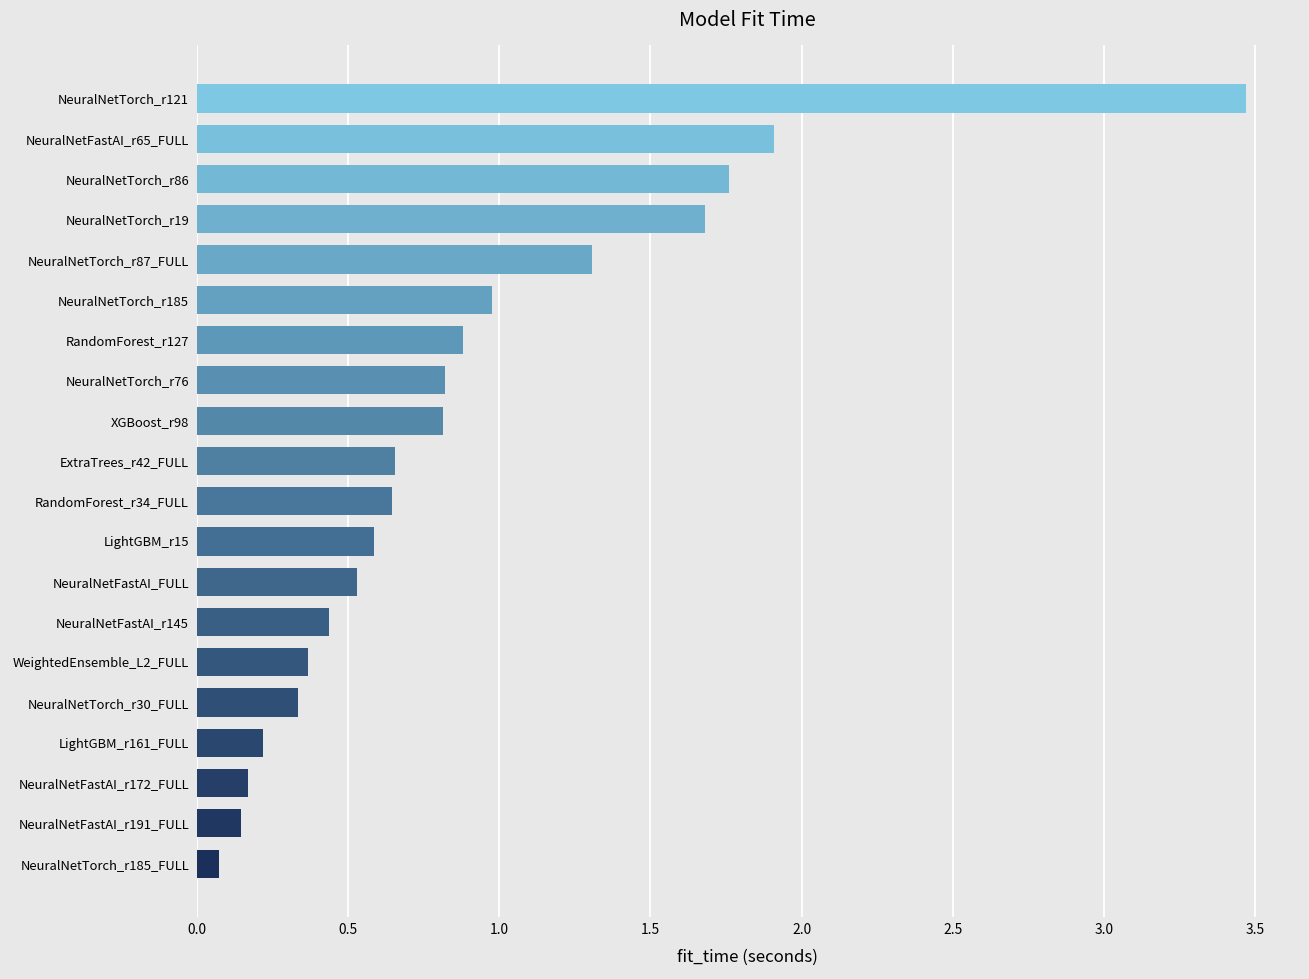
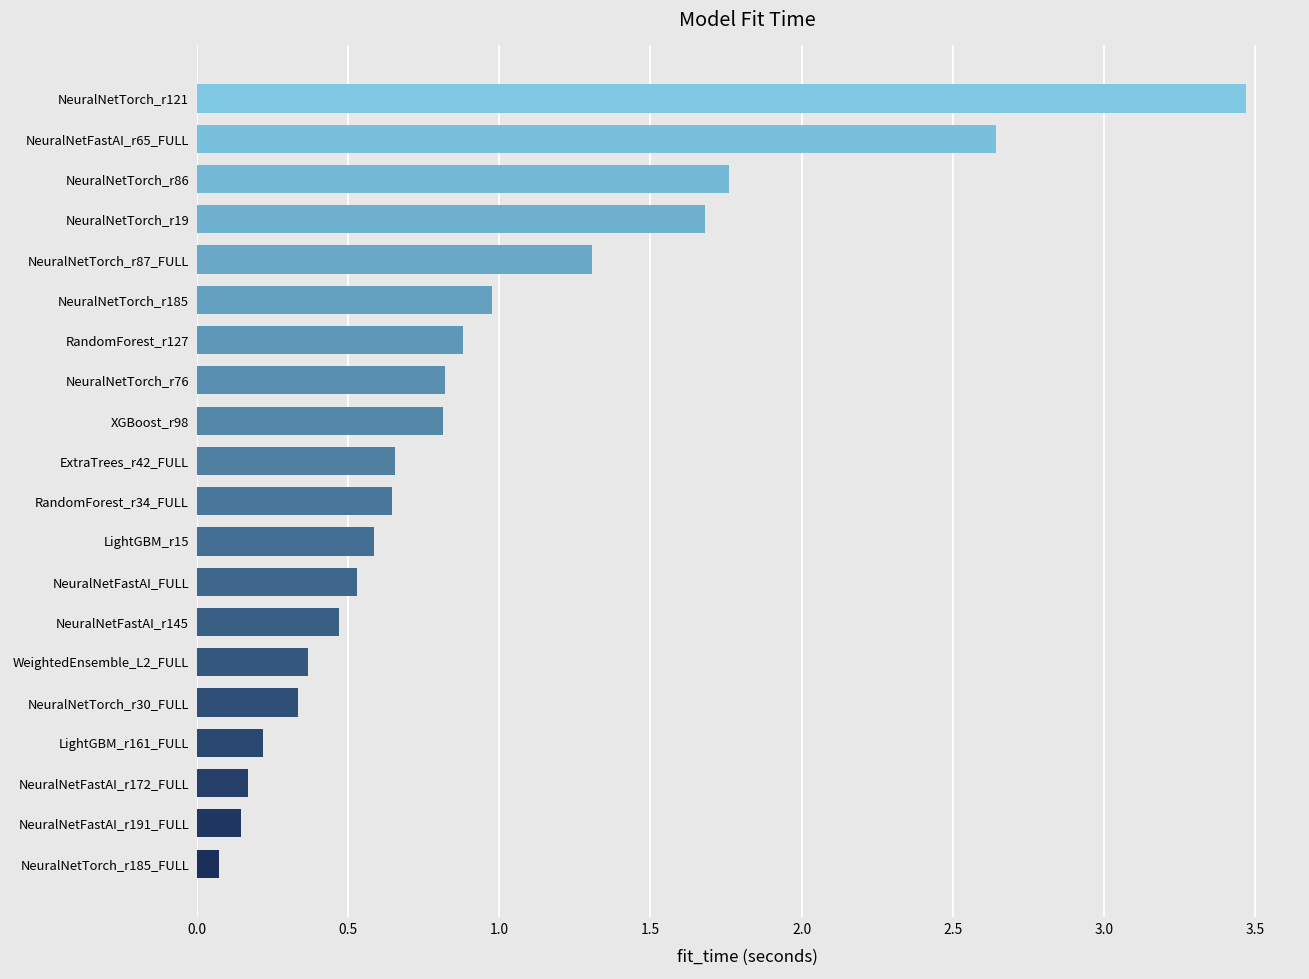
  {
    "NeuralNetTorch_r121": 3.47,
-   "NeuralNetFastAI_r65_FULL": 1.91,
+   "NeuralNetFastAI_r65_FULL": 2.64,
    "NeuralNetTorch_r86": 1.76,
    "NeuralNetTorch_r19": 1.68,
    "NeuralNetTorch_r87_FULL": 1.31,
    "NeuralNetTorch_r185": 0.98,
    "RandomForest_r127": 0.88,
    "NeuralNetTorch_r76": 0.82,
    "XGBoost_r98": 0.82,
    "ExtraTrees_r42_FULL": 0.66,
    "RandomForest_r34_FULL": 0.65,
    "LightGBM_r15": 0.59,
    "NeuralNetFastAI_FULL": 0.53,
-   "NeuralNetFastAI_r145": 0.44,
+   "NeuralNetFastAI_r145": 0.47,
    "WeightedEnsemble_L2_FULL": 0.37,
    "NeuralNetTorch_r30_FULL": 0.33,
    "LightGBM_r161_FULL": 0.22,
    "NeuralNetFastAI_r172_FULL": 0.17,
    "NeuralNetFastAI_r191_FULL": 0.15,
    "NeuralNetTorch_r185_FULL": 0.07
  }
